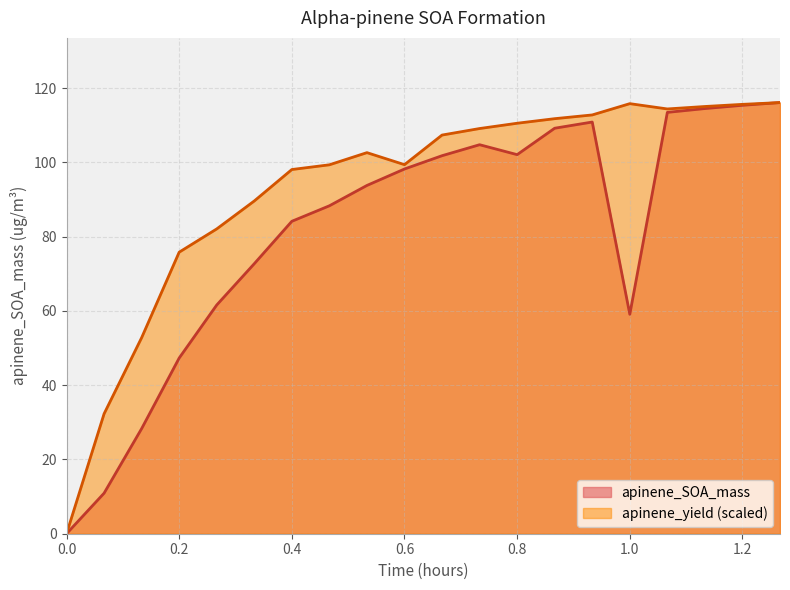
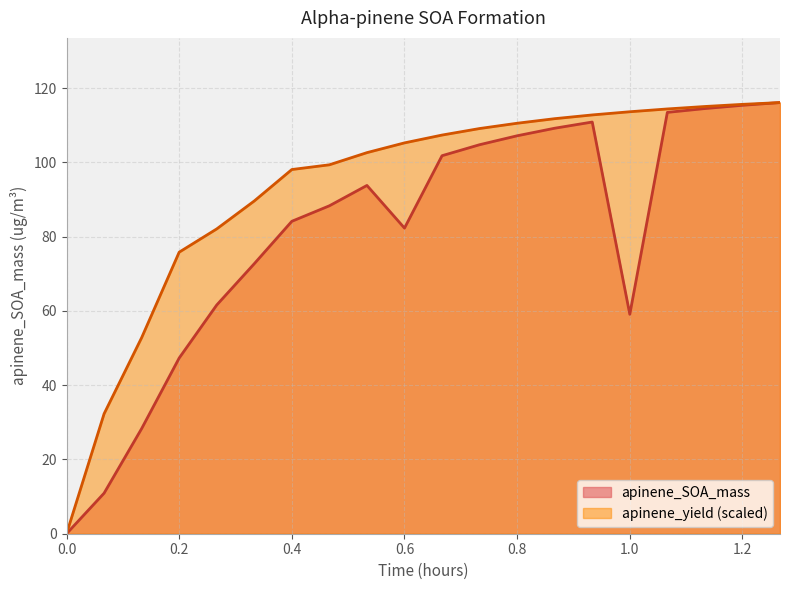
  {
    "apinene_SOA_mass": {
      "0.2": 47,
      "0.4": 84,
-     "0.6": 98,
-     "0.8": 102,
+     "0.6": 82,
+     "0.8": 107,
      "1.0": 59
    },
    "apinene_yield (scaled)": {
      "0.2": 76,
      "0.4": 98,
-     "0.6": 99,
+     "0.6": 105,
      "0.8": 111,
-     "1.0": 116
+     "1.0": 114
    }
  }
